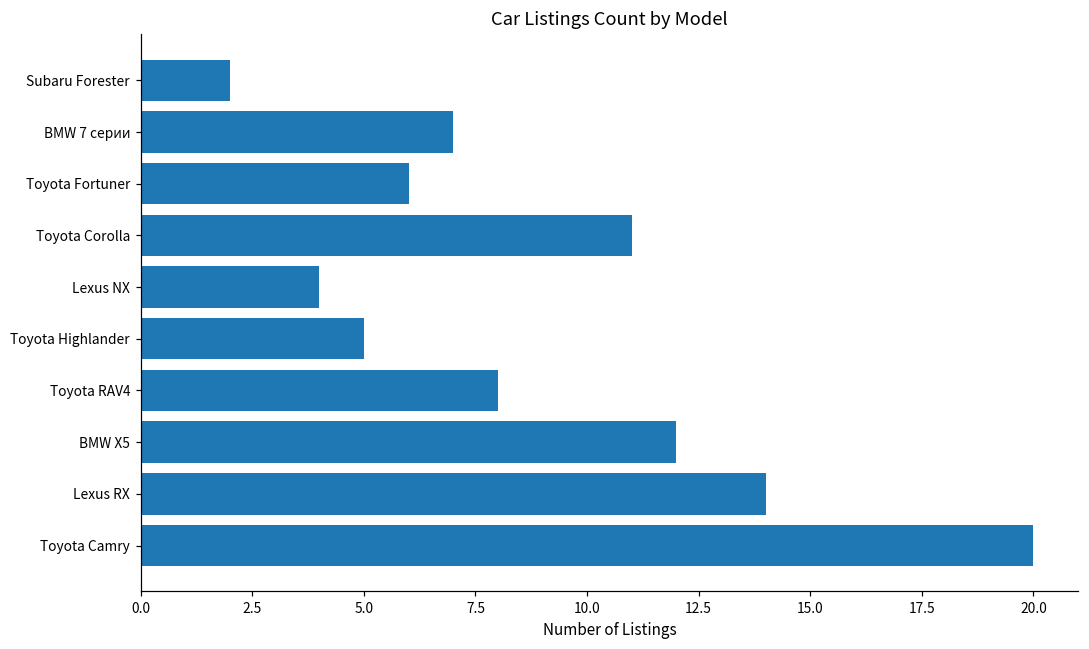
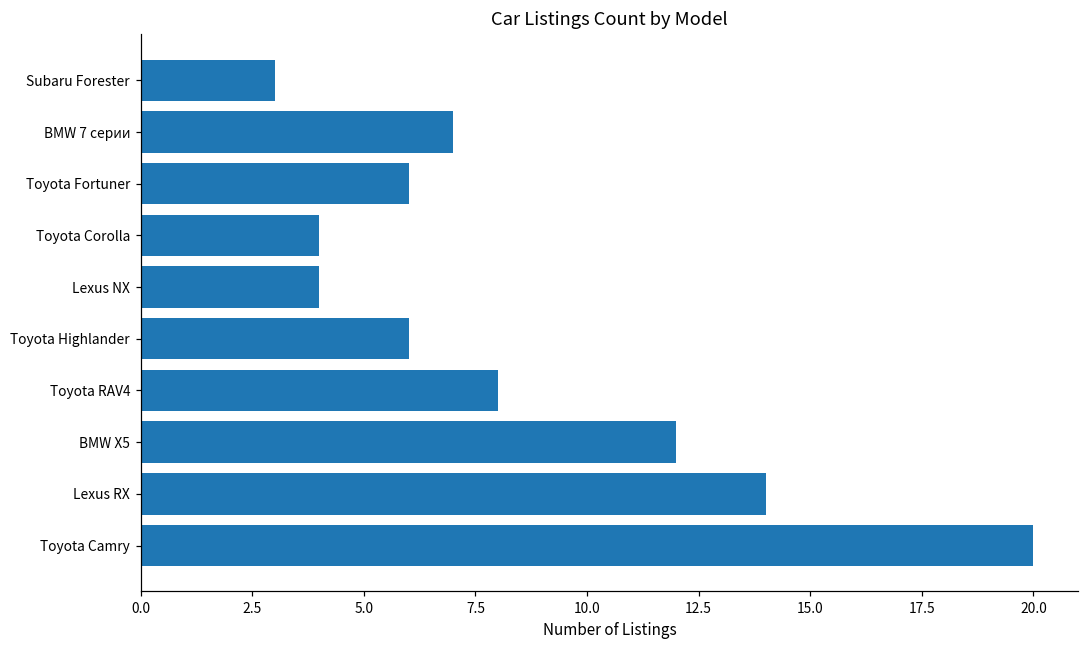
  {
-   "Subaru Forester": 2,
+   "Subaru Forester": 3,
    "BMW 7 серии": 7,
    "Toyota Fortuner": 6,
-   "Toyota Corolla": 11,
+   "Toyota Corolla": 4,
    "Lexus NX": 4,
-   "Toyota Highlander": 5,
+   "Toyota Highlander": 6,
    "Toyota RAV4": 8,
    "BMW X5": 12,
    "Lexus RX": 14,
    "Toyota Camry": 20
  }
